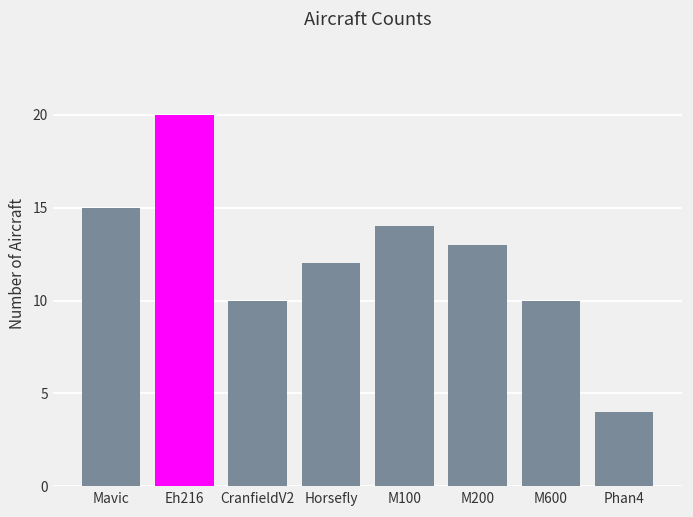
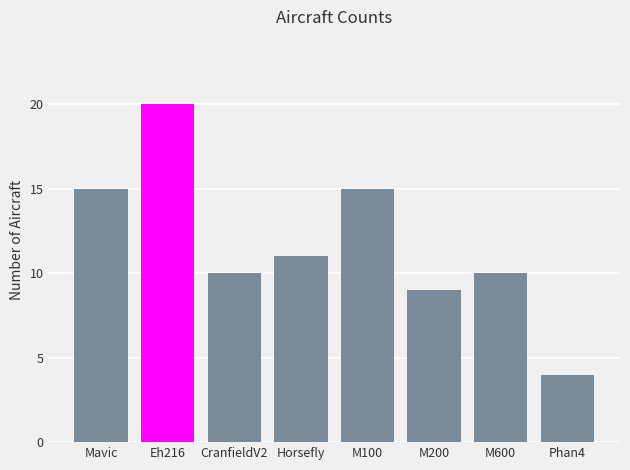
  {
    "Mavic": 15,
    "Eh216": 20,
    "CranfieldV2": 10,
-   "Horsefly": 12,
-   "M100": 14,
-   "M200": 13,
+   "Horsefly": 11,
+   "M100": 15,
+   "M200": 9,
    "M600": 10,
    "Phan4": 4
  }
